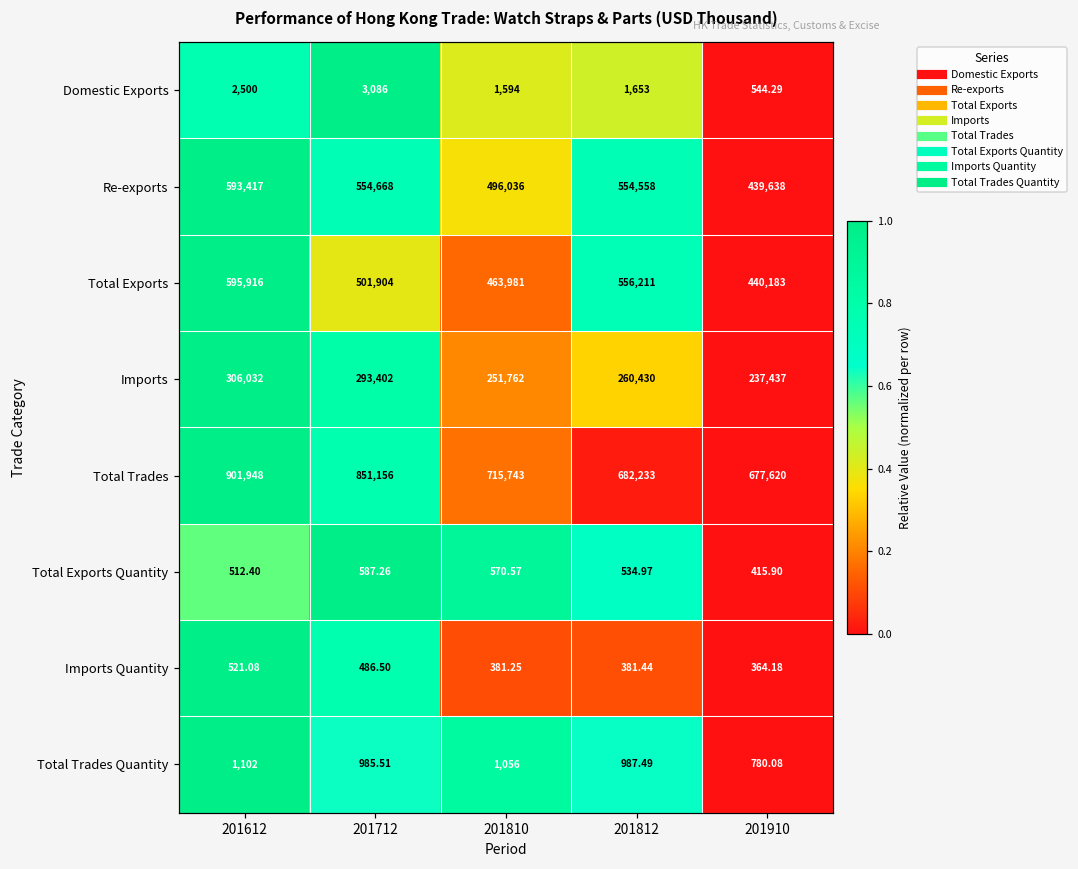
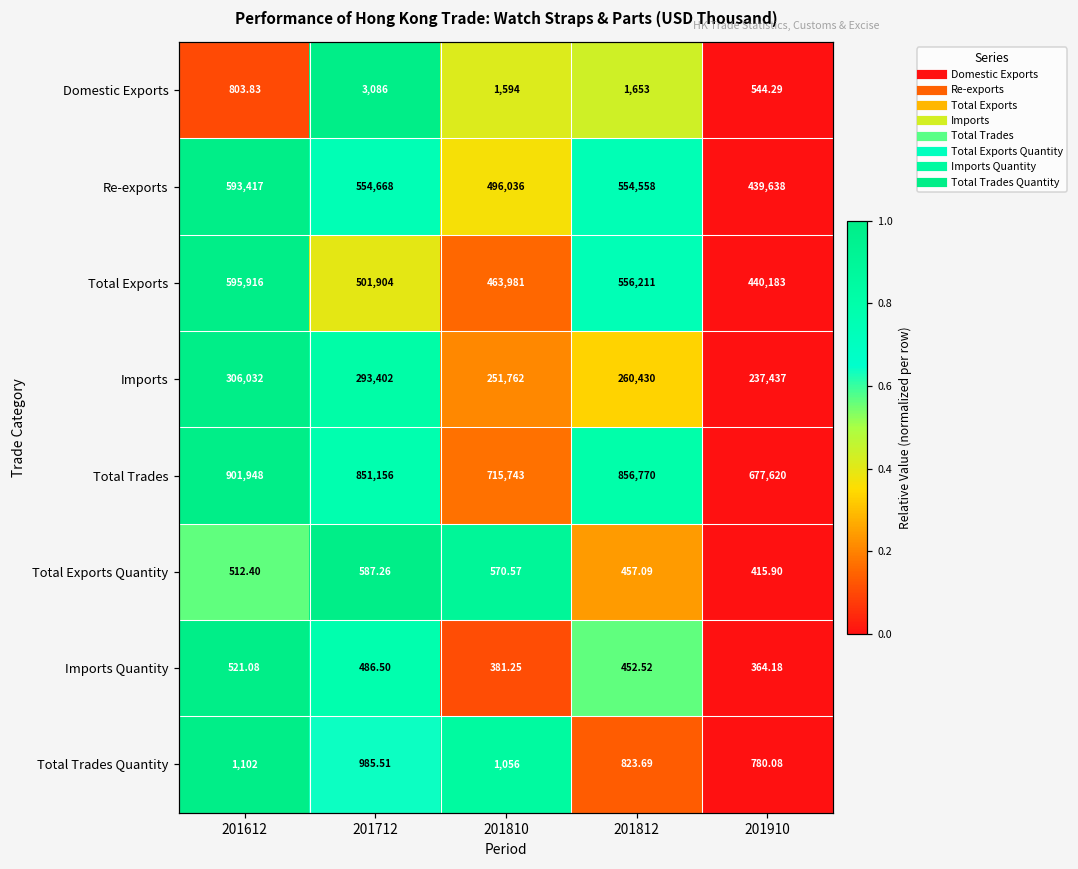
  {
    "Domestic Exports": {
-     "201612": "2,500",
+     "201612": "803.83",
      "201712": "3,086",
      "201810": "1,594",
      "201812": "1,653",
      "201910": "544.29"
    },
    "Re-exports": {
      "201612": "593,417",
      "201712": "554,668",
      "201810": "496,036",
      "201812": "554,558",
      "201910": "439,638"
    },
    "Total Exports": {
      "201612": "595,916",
      "201712": "501,904",
      "201810": "463,981",
      "201812": "556,211",
      "201910": "440,183"
    },
    "Imports": {
      "201612": "306,032",
      "201712": "293,402",
      "201810": "251,762",
      "201812": "260,430",
      "201910": "237,437"
    },
    "Total Trades": {
      "201612": "901,948",
      "201712": "851,156",
      "201810": "715,743",
-     "201812": "682,233",
+     "201812": "856,770",
      "201910": "677,620"
    },
    "Total Exports Quantity": {
      "201612": "512.40",
      "201712": "587.26",
      "201810": "570.57",
-     "201812": "534.97",
+     "201812": "457.09",
      "201910": "415.90"
    },
    "Imports Quantity": {
      "201612": "521.08",
      "201712": "486.50",
      "201810": "381.25",
-     "201812": "381.44",
+     "201812": "452.52",
      "201910": "364.18"
    },
    "Total Trades Quantity": {
      "201612": "1,102",
      "201712": "985.51",
      "201810": "1,056",
-     "201812": "987.49",
+     "201812": "823.69",
      "201910": "780.08"
    }
  }
